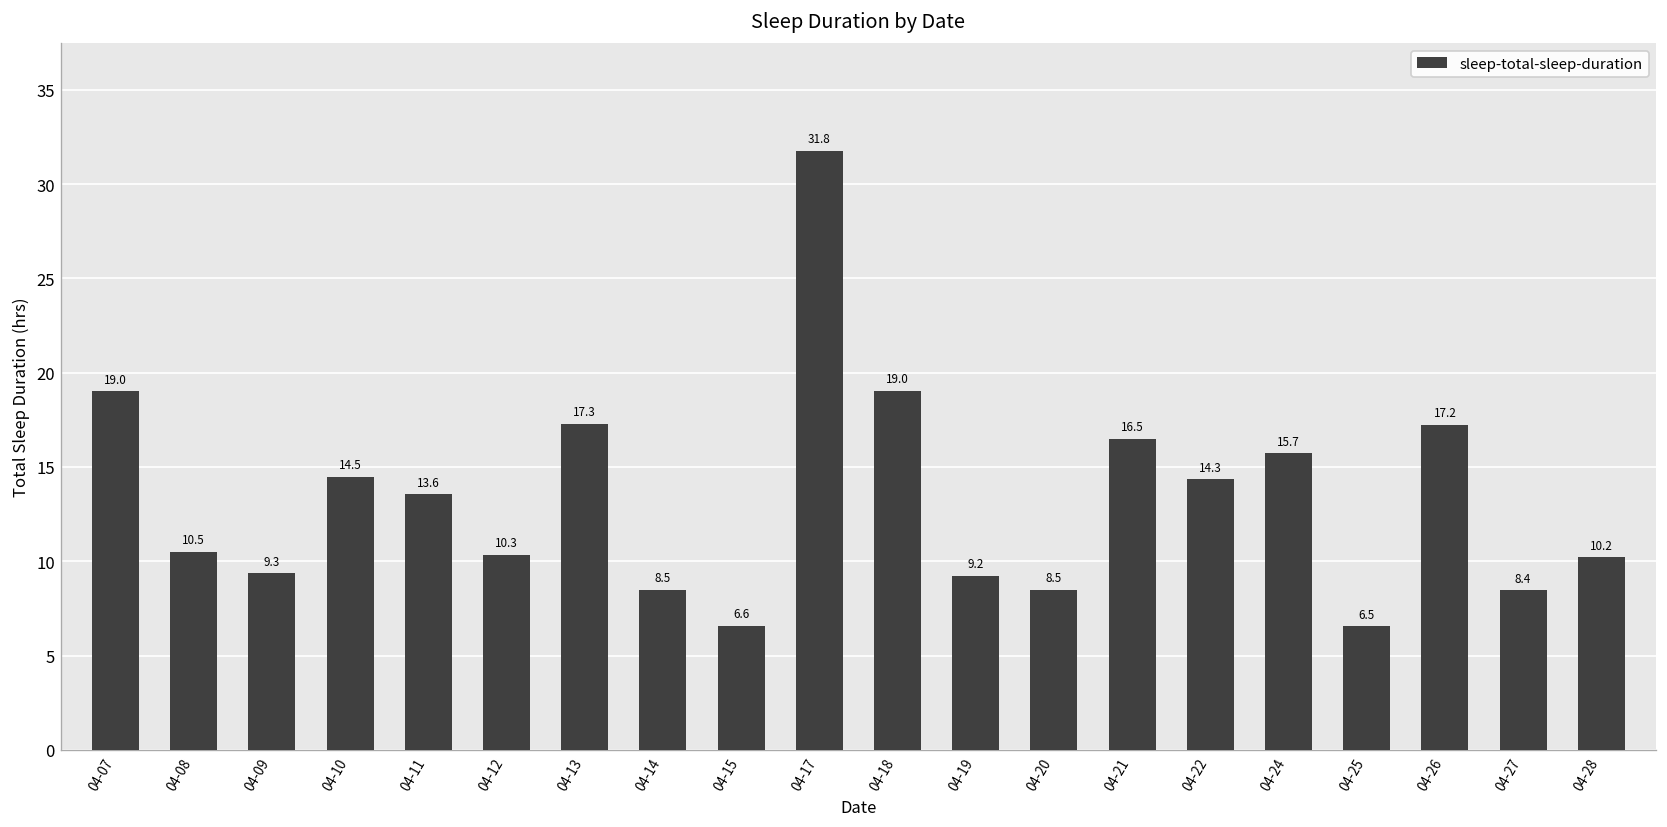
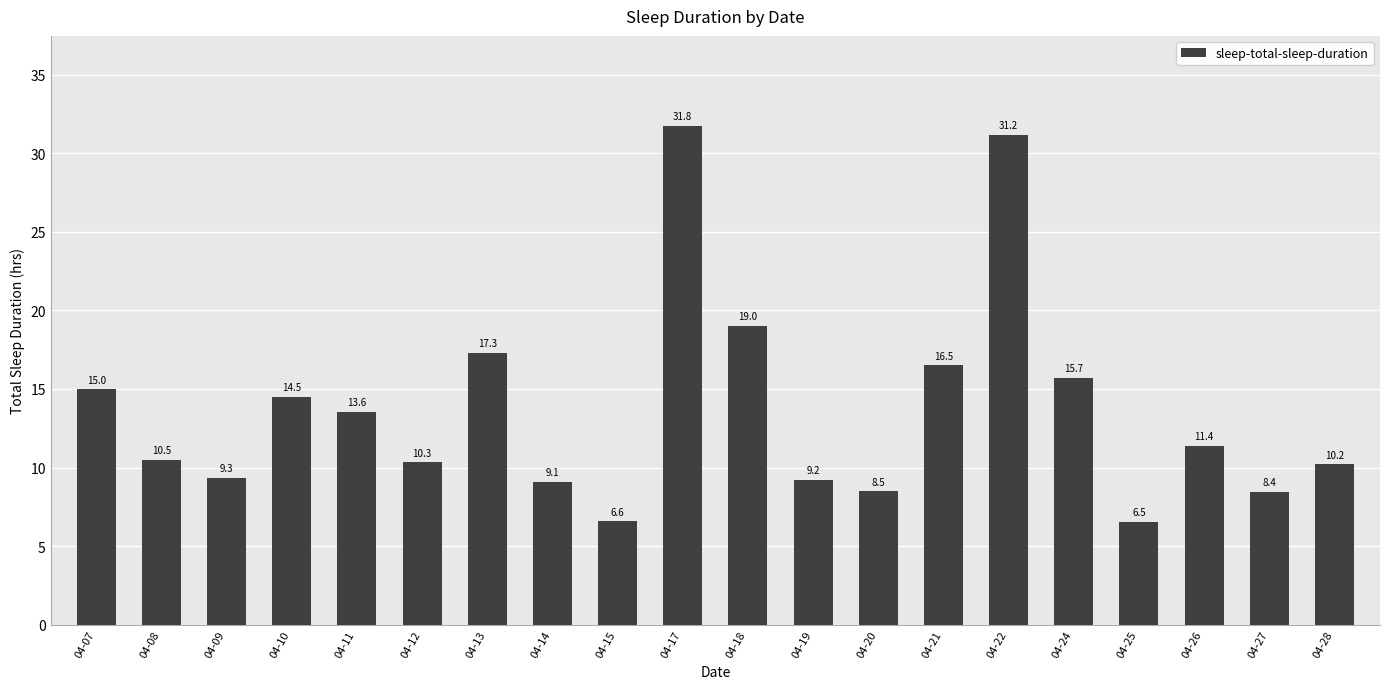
  {
-   "04-07": 19.0,
+   "04-07": 15.0,
    "04-08": 10.5,
    "04-09": 9.3,
    "04-10": 14.5,
    "04-11": 13.6,
    "04-12": 10.3,
    "04-13": 17.3,
-   "04-14": 8.5,
+   "04-14": 9.1,
    "04-15": 6.6,
    "04-17": 31.8,
    "04-18": 19.0,
    "04-19": 9.2,
    "04-20": 8.5,
    "04-21": 16.5,
-   "04-22": 14.3,
+   "04-22": 31.2,
    "04-24": 15.7,
    "04-25": 6.5,
-   "04-26": 17.2,
+   "04-26": 11.4,
    "04-27": 8.4,
    "04-28": 10.2
  }
